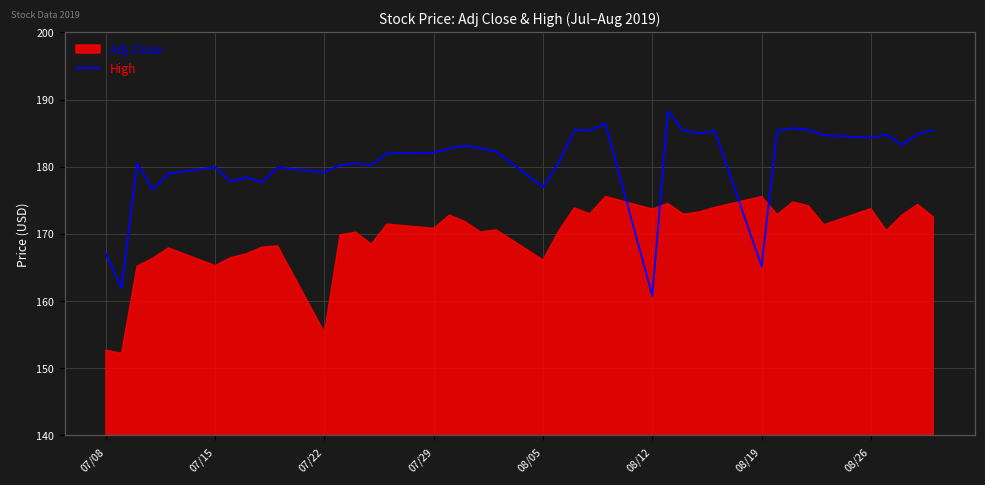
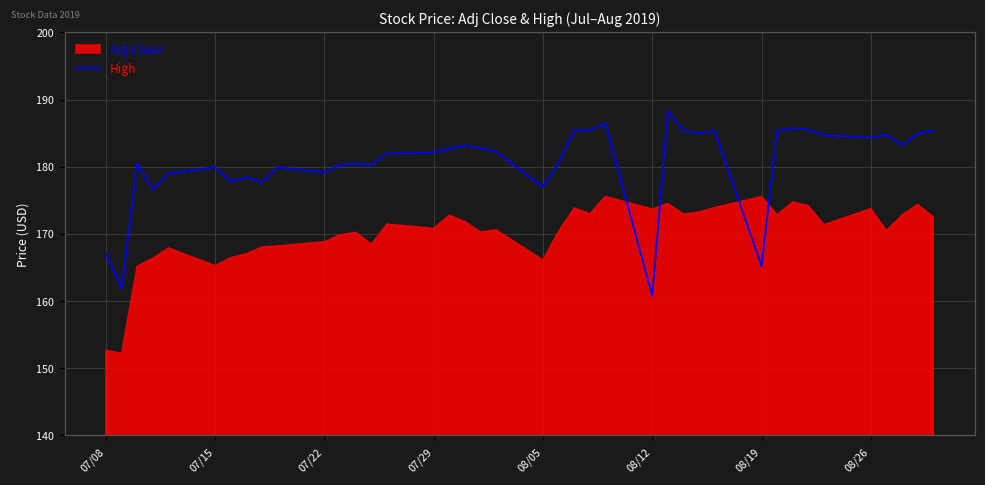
  {
    "High": {
      "07/08": 167,
      "07/15": 180,
      "07/22": 179,
      "07/29": 182,
      "08/05": 177,
      "08/12": 161,
      "08/19": 165,
      "08/26": 184
    },
    "Adj Close": {
      "07/08": 153,
      "07/15": 165,
-     "07/22": 155,
+     "07/22": 169,
      "07/29": 171,
      "08/05": 166,
      "08/12": 174,
      "08/19": 176,
      "08/26": 174
    }
  }
